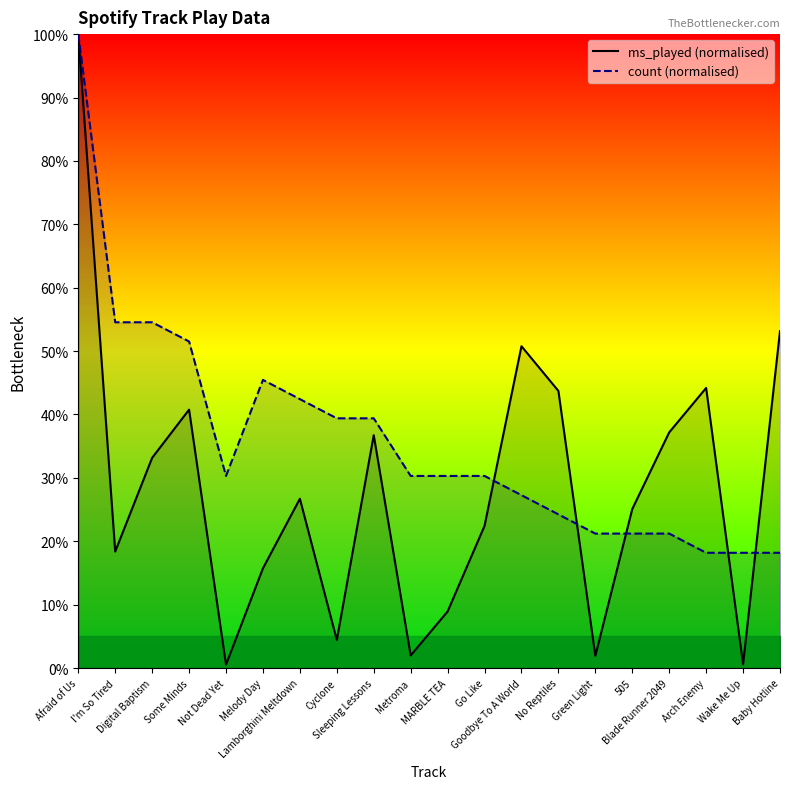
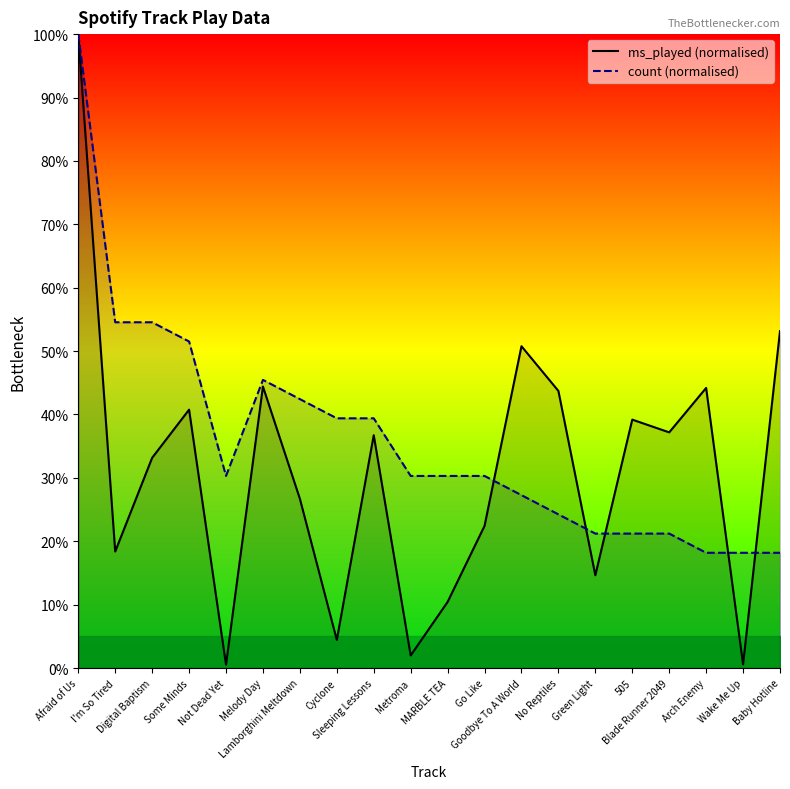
  {
    "ms_played (normalised)": {
      "I'm So Tired": "18%",
      "Digital Baptism": "33%",
      "Some Minds": "41%",
      "Not Dead Yet": "1%",
-     "Melody Day": "16%",
+     "Melody Day": "44%",
      "Lamborghini Meltdown": "27%",
      "Cyclone": "4%",
      "Sleeping Lessons": "37%",
      "Metroma": "2%",
-     "MARBLE TEA": "9%",
+     "MARBLE TEA": "10%",
      "Go Like": "22%",
      "Goodbye To A World": "51%",
      "No Reptiles": "44%",
-     "Green Light": "2%",
-     "505": "25%",
+     "Green Light": "15%",
+     "505": "39%",
      "Blade Runner 2049": "37%",
      "Arch Enemy": "44%",
      "Wake Me Up": "1%",
      "Baby Hotline": "53%"
    },
    "count (normalised)": {
      "I'm So Tired": "55%",
      "Digital Baptism": "55%",
      "Some Minds": "52%",
      "Not Dead Yet": "30%",
      "Melody Day": "45%",
      "Lamborghini Meltdown": "42%",
      "Cyclone": "39%",
      "Sleeping Lessons": "39%",
      "Metroma": "30%",
      "MARBLE TEA": "30%",
      "Go Like": "30%",
      "Goodbye To A World": "27%",
      "No Reptiles": "24%",
      "Green Light": "21%",
      "505": "21%",
      "Blade Runner 2049": "21%",
      "Arch Enemy": "18%",
      "Wake Me Up": "18%",
      "Baby Hotline": "18%"
    }
  }
